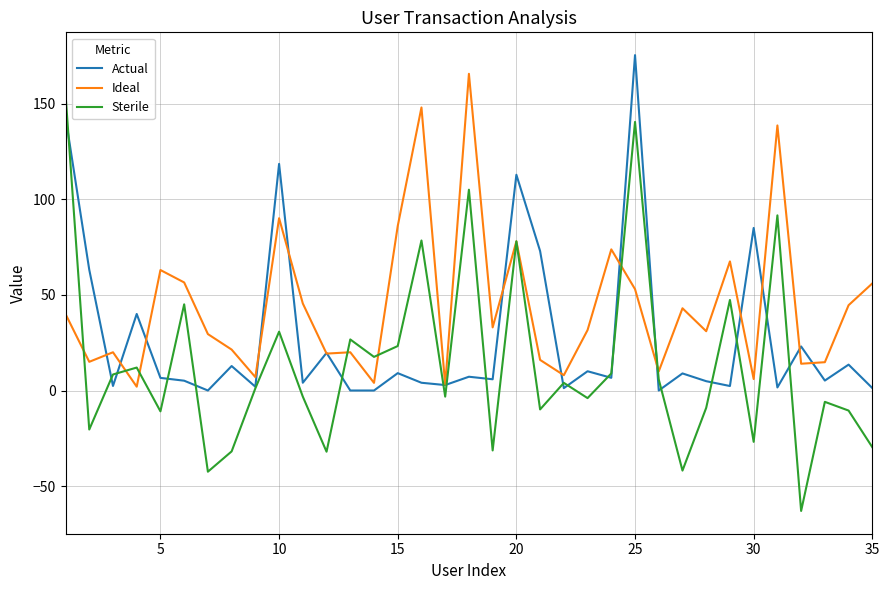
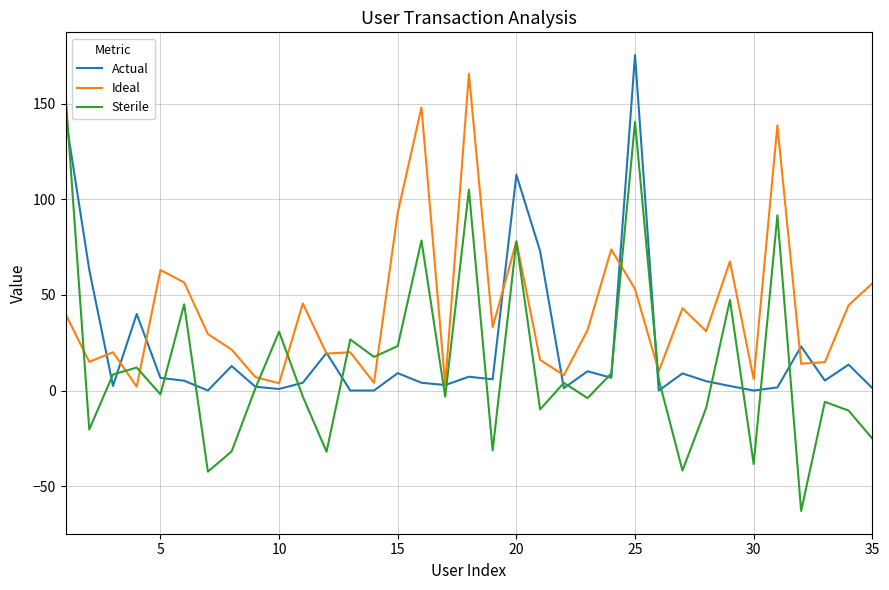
  {
    "Actual": {
      "5": 7,
-     "10": 119,
+     "10": 1,
      "15": 9,
      "20": 113,
      "25": 175,
-     "30": 85,
+     "30": 0,
      "35": 1
    },
    "Ideal": {
      "5": 63,
-     "10": 90,
-     "15": 86,
+     "10": 4,
+     "15": 93,
      "25": 53,
      "30": 6,
      "35": 56
    },
    "Sterile": {
-     "5": -11,
+     "5": -2,
      "10": 31,
      "15": 23,
      "25": 140,
-     "30": -27,
-     "35": -30
+     "30": -38,
+     "35": -25
    }
  }
